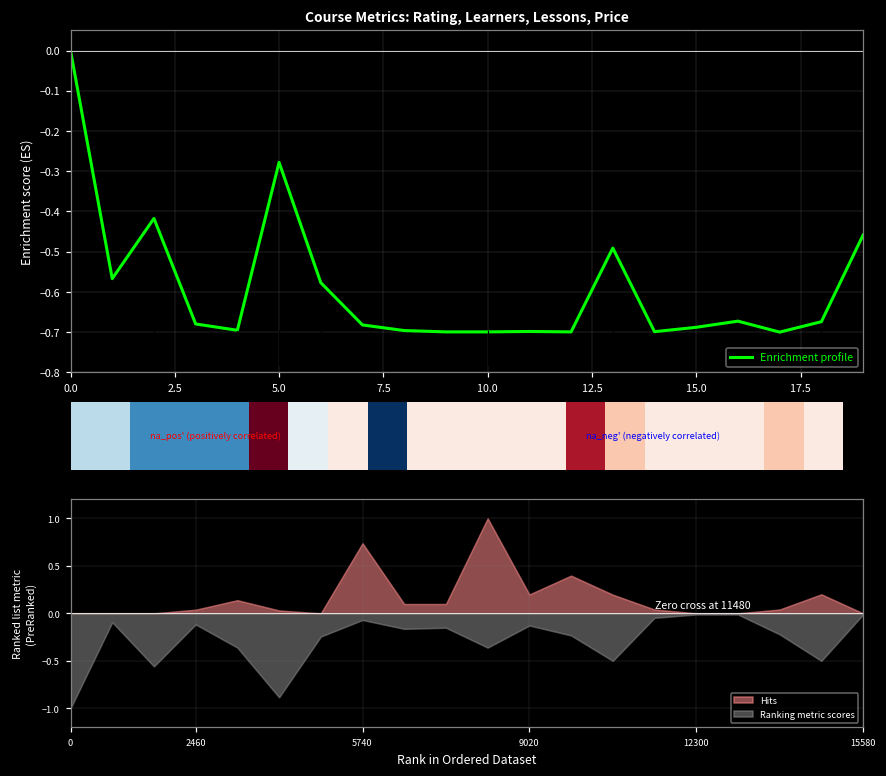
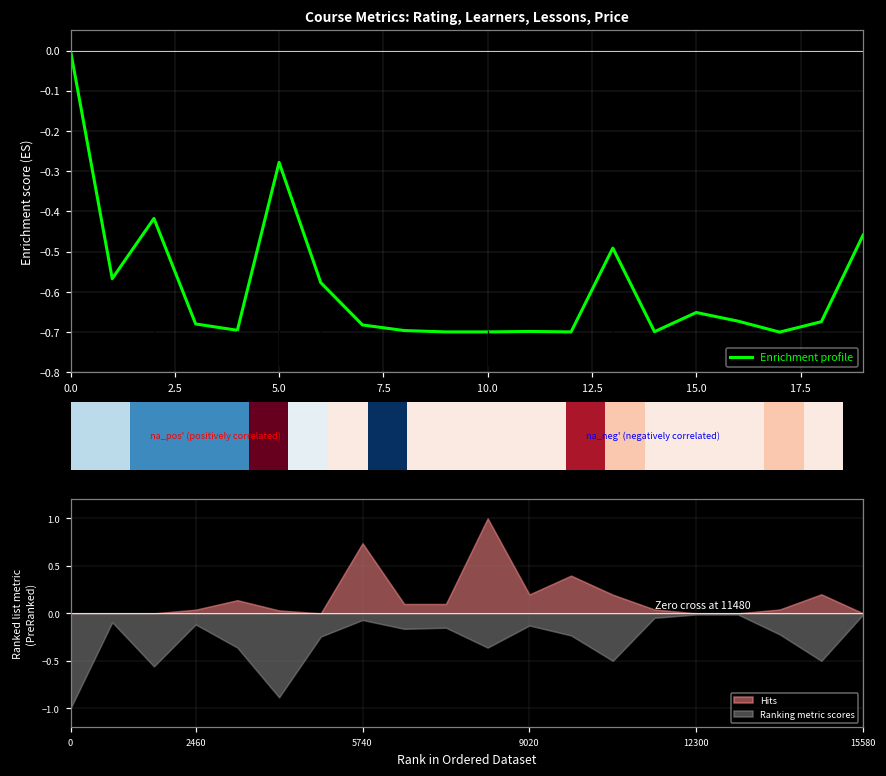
  {
    "Course Metrics: Rating, Learners, Lessons, Price": {
      "0.0": 0.00,
      "5.0": -0.28,
      "10.0": -0.70,
-     "15.0": -0.69
+     "15.0": -0.65
    }
  }
